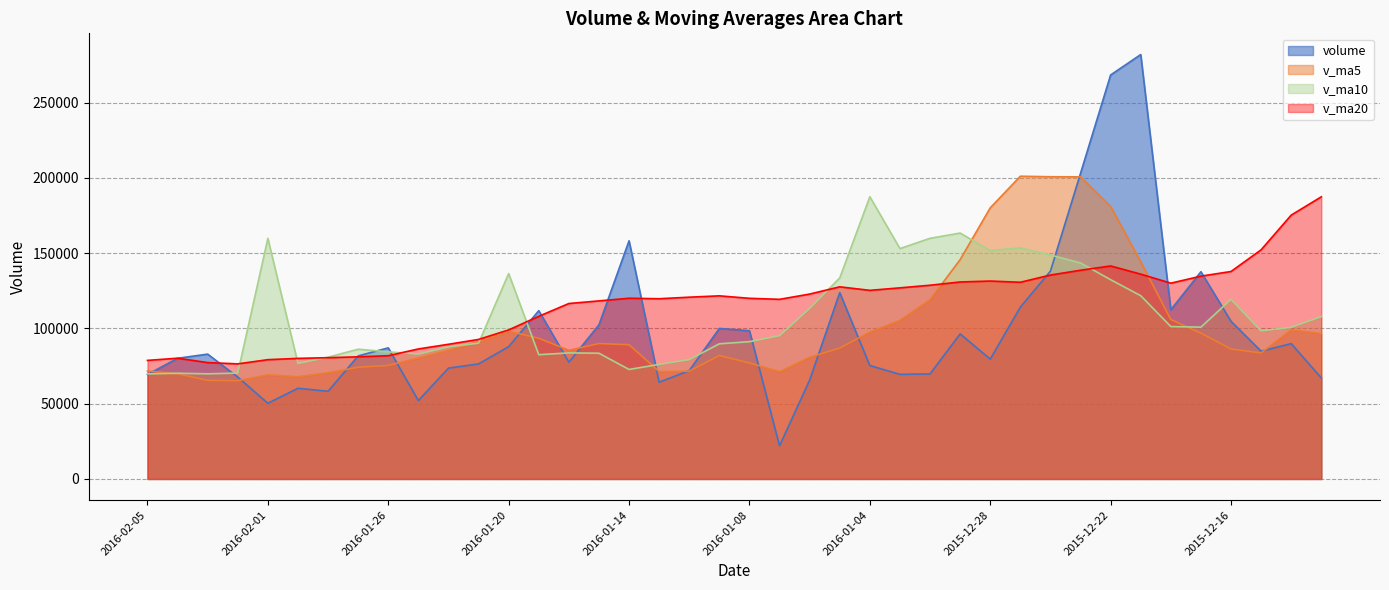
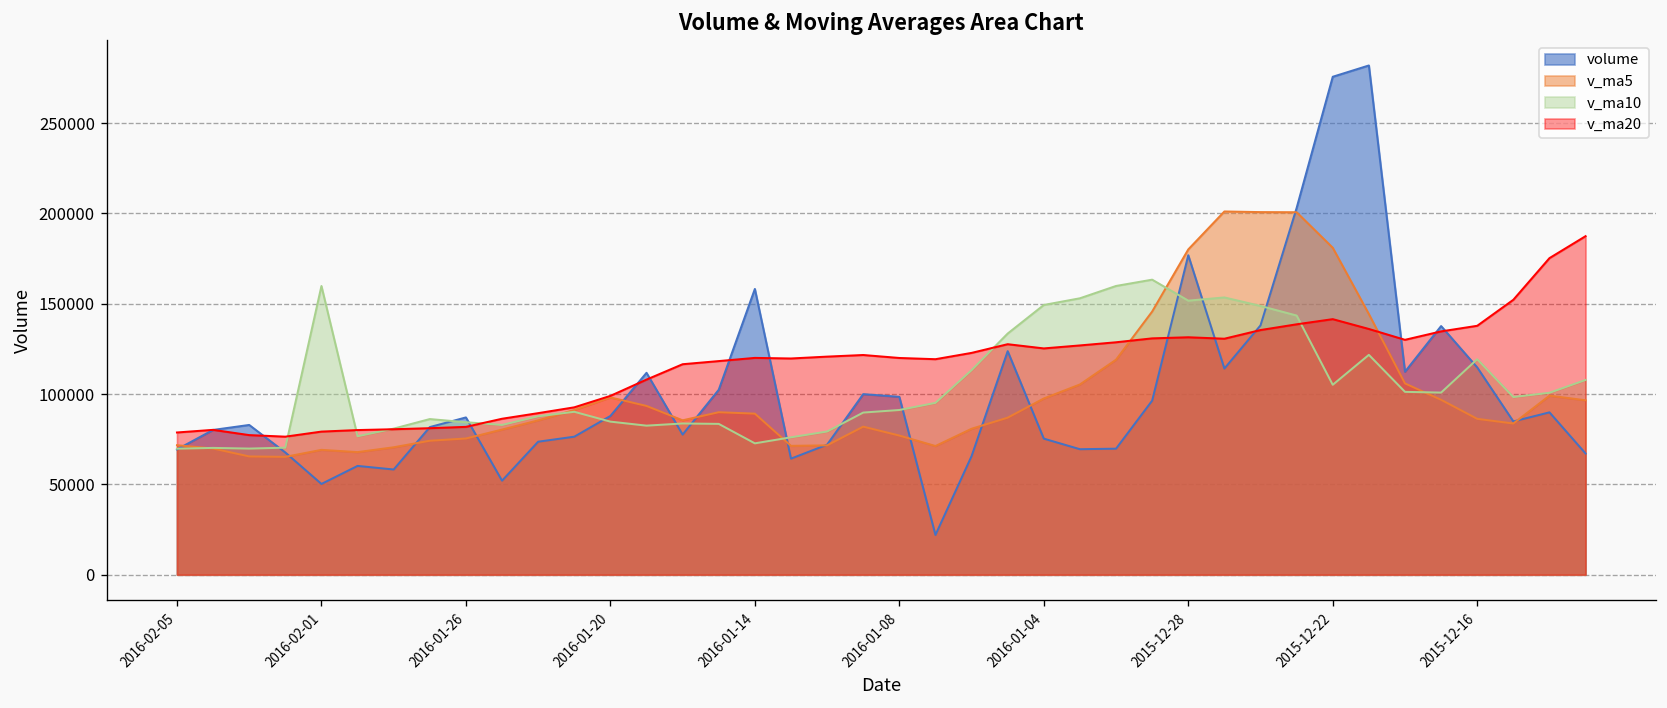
  {
    "volume": {
      "2016-02-01": 50000,
      "2016-01-26": 87000,
      "2016-01-20": 88000,
      "2016-01-14": 158000,
      "2016-01-08": 98000,
      "2016-01-04": 75000,
-     "2015-12-28": 80000,
-     "2015-12-22": 268000,
-     "2015-12-16": 105000
+     "2015-12-28": 177000,
+     "2015-12-22": 276000,
+     "2015-12-16": 115000
    },
    "v_ma10": {
      "2016-02-01": 160000,
      "2016-01-26": 84000,
-     "2016-01-20": 136000,
+     "2016-01-20": 85000,
      "2016-01-14": 73000,
      "2016-01-08": 91000,
-     "2016-01-04": 187000,
+     "2016-01-04": 149000,
      "2015-12-28": 152000,
-     "2015-12-22": 132000,
+     "2015-12-22": 105000,
      "2015-12-16": 119000
    }
  }
